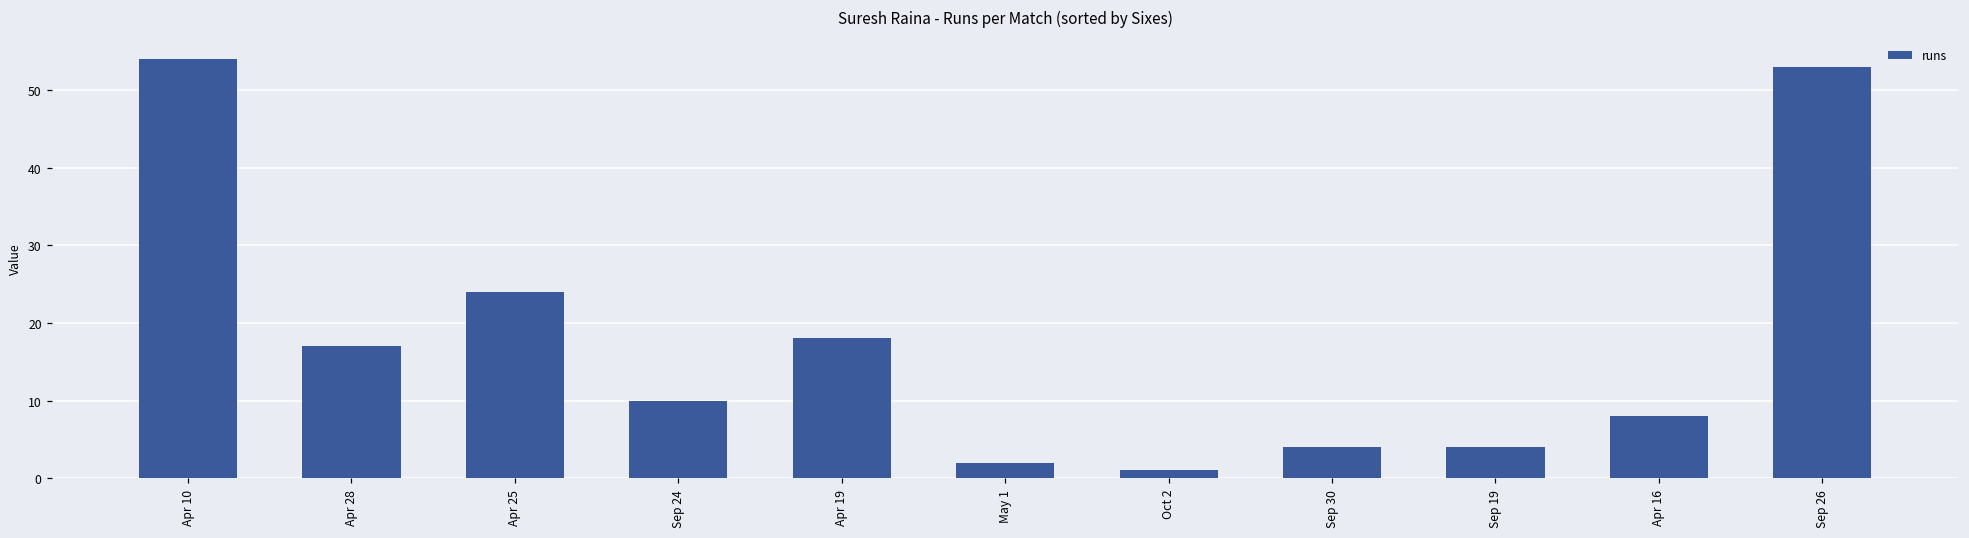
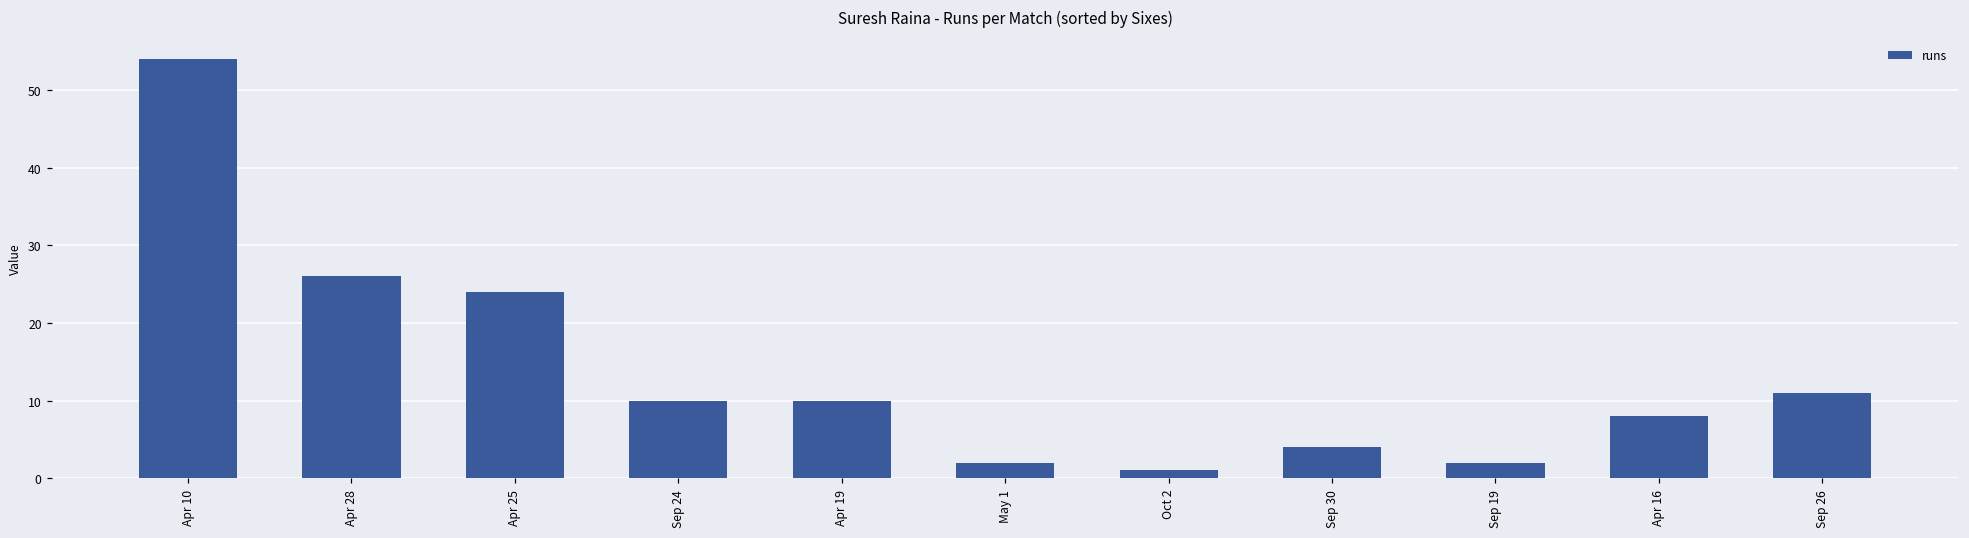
  {
    "Apr 10": 54,
-   "Apr 28": 17,
+   "Apr 28": 26,
    "Apr 25": 24,
    "Sep 24": 10,
-   "Apr 19": 18,
+   "Apr 19": 10,
    "May 1": 2,
    "Oct 2": 1,
    "Sep 30": 4,
-   "Sep 19": 4,
+   "Sep 19": 2,
    "Apr 16": 8,
-   "Sep 26": 53
+   "Sep 26": 11
  }
